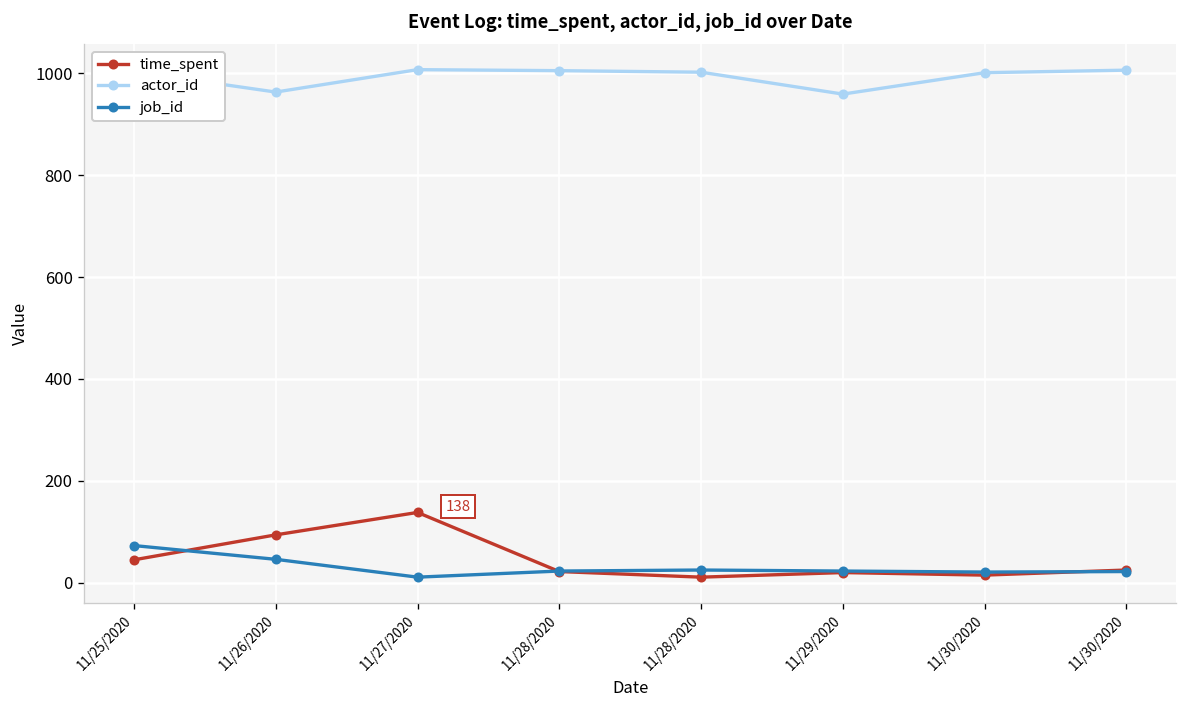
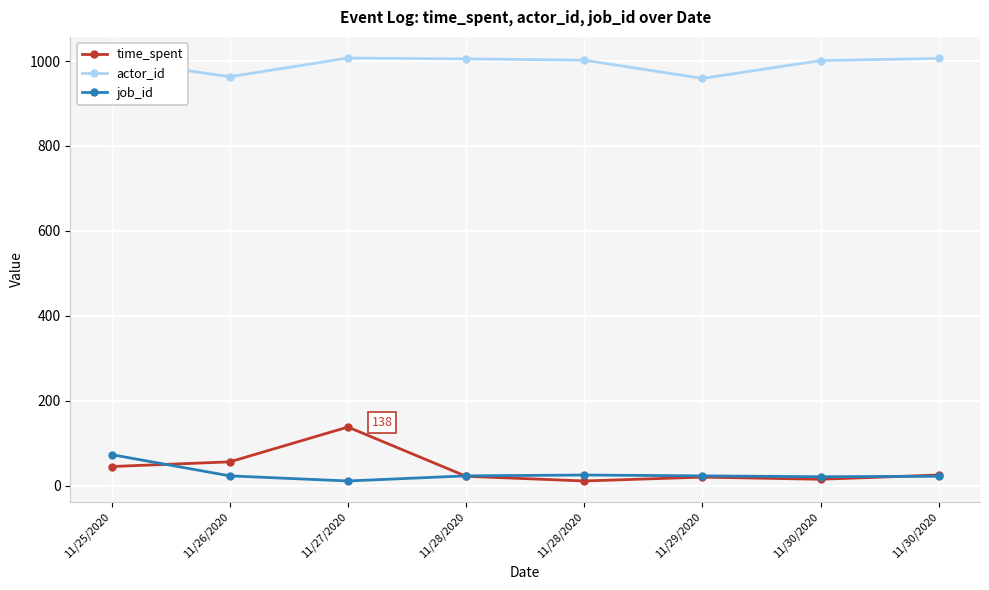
  {
    "time_spent": {
      "11/25/2020": 50,
-     "11/26/2020": 90
+     "11/26/2020": 60
    },
    "actor_id": {
      "11/26/2020": 960,
      "11/27/2020": 1010,
      "11/29/2020": 960
    },
    "job_id": {
      "11/25/2020": 70,
-     "11/26/2020": 50,
+     "11/26/2020": 20,
      "11/27/2020": 10
    }
  }
